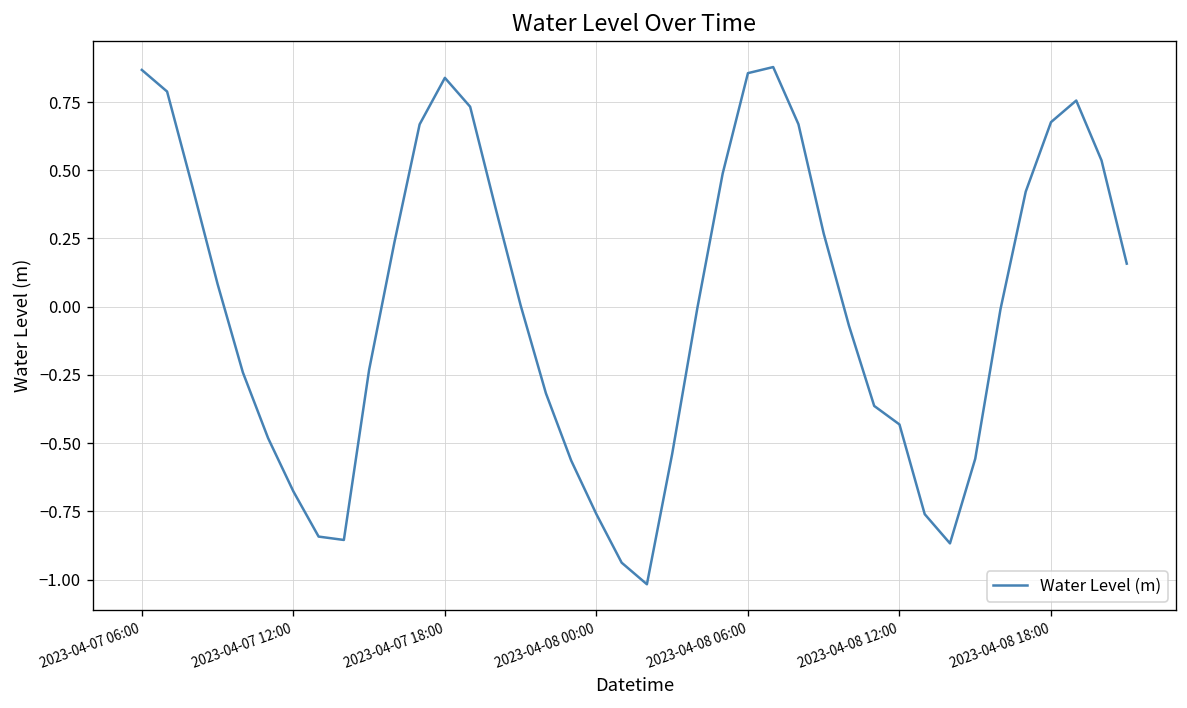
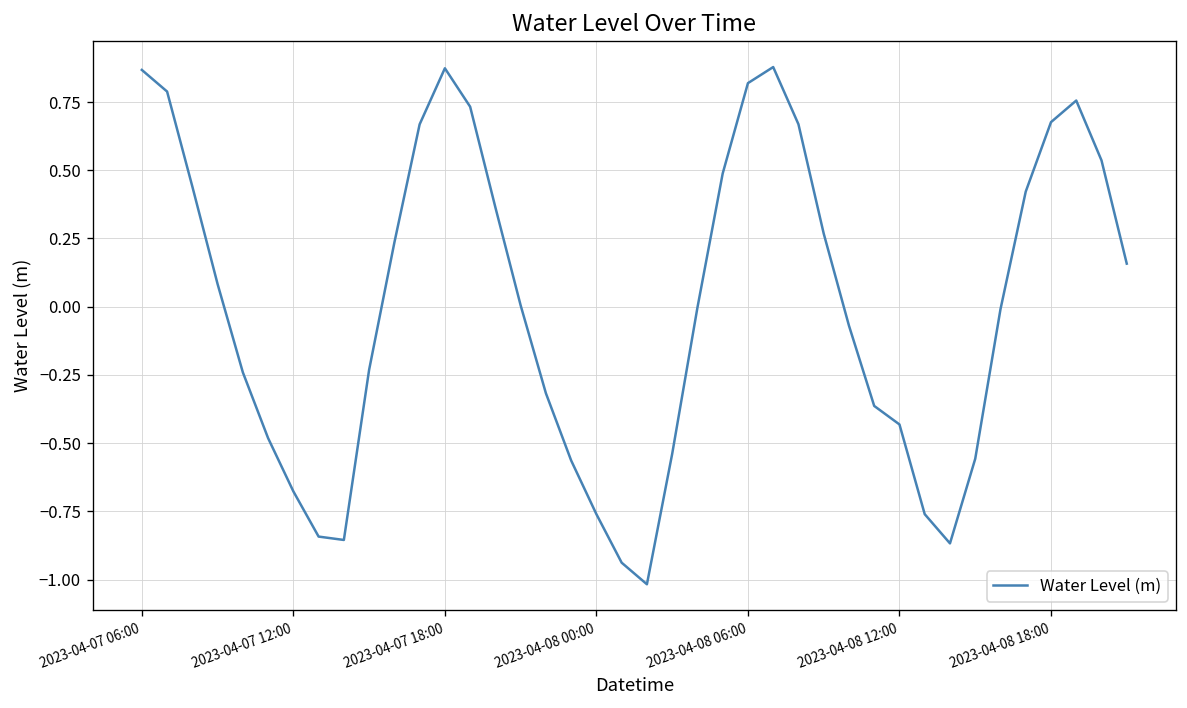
  {
    "2023-04-07 06:00": 0.87,
    "2023-04-07 12:00": -0.68,
-   "2023-04-07 18:00": 0.84,
+   "2023-04-07 18:00": 0.87,
    "2023-04-08 00:00": -0.76,
-   "2023-04-08 06:00": 0.86,
+   "2023-04-08 06:00": 0.82,
    "2023-04-08 12:00": -0.43,
    "2023-04-08 18:00": 0.68
  }
